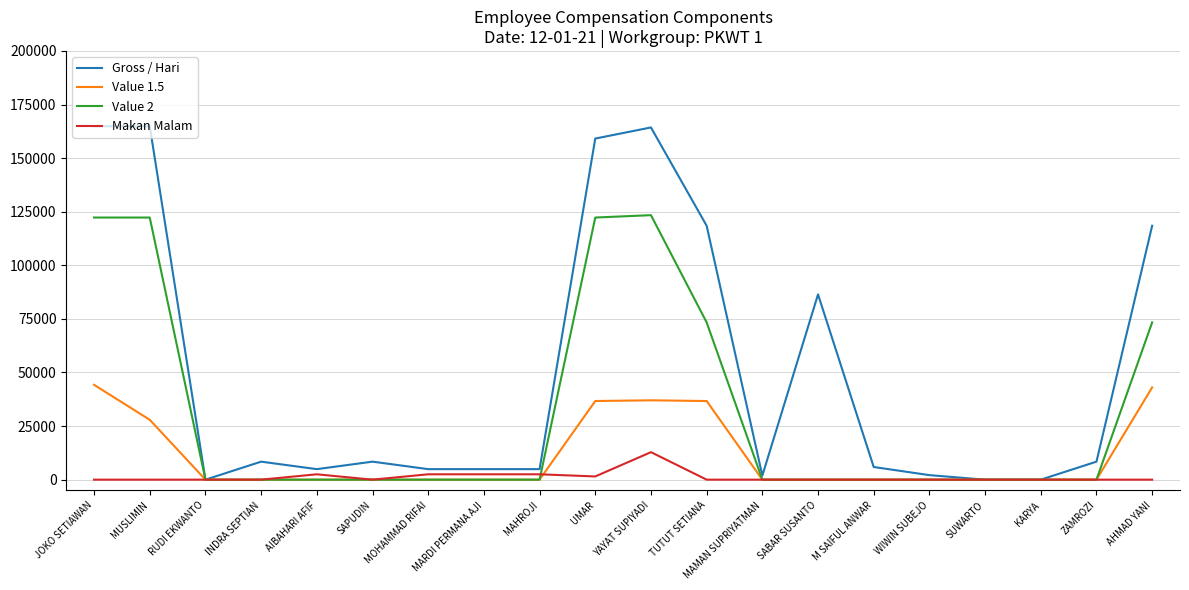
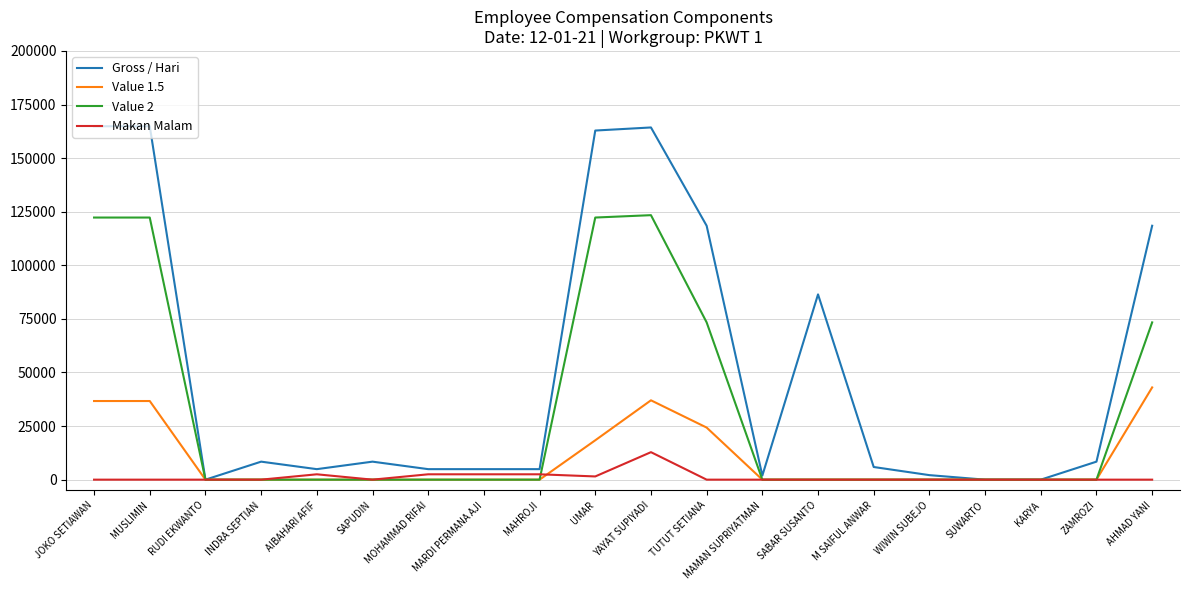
  {
    "Gross / Hari": {
      "INDRA SEPTIAN": 8000,
      "AIBAHARI AFIF": 5000,
      "SAPUDIN": 8000,
      "MOHAMMAD RIFAI": 5000,
      "MARDI PERMANA AJI": 5000,
      "MAHROJI": 5000,
-     "UMAR": 159000,
+     "UMAR": 163000,
      "YAYAT SUPIYADI": 164000,
      "TUTUT SETIANA": 118000,
      "MAMAN SUPRIYATMAN": 2000,
      "SABAR SUSANTO": 86000,
      "M SAIFUL ANWAR": 6000,
      "WIWIN SUBEJO": 2000,
      "ZAMROZI": 8000,
      "AHMAD YANI": 118000
    },
    "Value 1.5": {
-     "JOKO SETIAWAN": 44000,
-     "MUSLIMIN": 28000,
-     "UMAR": 37000,
+     "JOKO SETIAWAN": 37000,
+     "MUSLIMIN": 37000,
+     "UMAR": 18000,
      "YAYAT SUPIYADI": 37000,
-     "TUTUT SETIANA": 37000,
+     "TUTUT SETIANA": 24000,
      "AHMAD YANI": 43000
    },
    "Value 2": {
      "JOKO SETIAWAN": 122000,
      "MUSLIMIN": 122000,
      "UMAR": 122000,
      "YAYAT SUPIYADI": 123000,
      "TUTUT SETIANA": 73000,
      "AHMAD YANI": 73000
    },
    "Makan Malam": {
      "JOKO SETIAWAN": 0,
      "MUSLIMIN": 0,
      "AIBAHARI AFIF": 3000,
      "MOHAMMAD RIFAI": 3000,
      "MARDI PERMANA AJI": 3000,
      "MAHROJI": 3000,
      "UMAR": 2000,
      "YAYAT SUPIYADI": 13000,
      "TUTUT SETIANA": 0,
      "AHMAD YANI": 0
    }
  }
